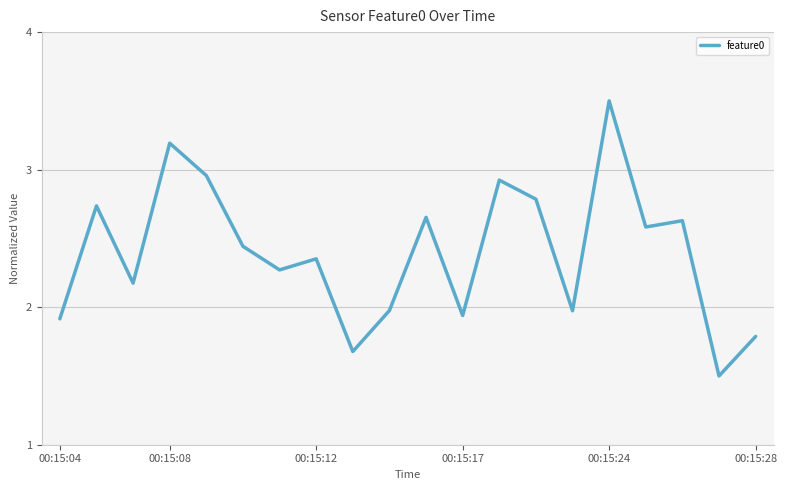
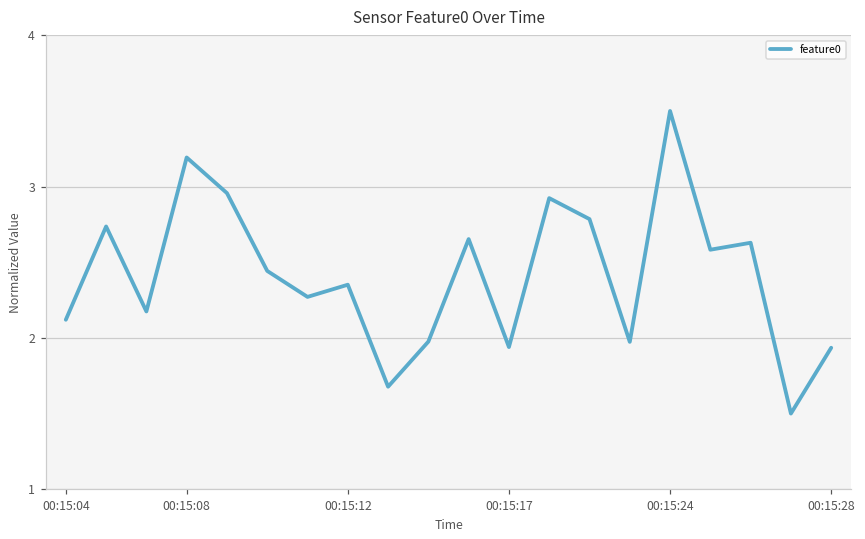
  {
-   "00:15:04": 1.92,
+   "00:15:04": 2.12,
    "00:15:08": 3.19,
    "00:15:12": 2.35,
    "00:15:17": 1.94,
    "00:15:24": 3.50,
-   "00:15:28": 1.79
+   "00:15:28": 1.93
  }
